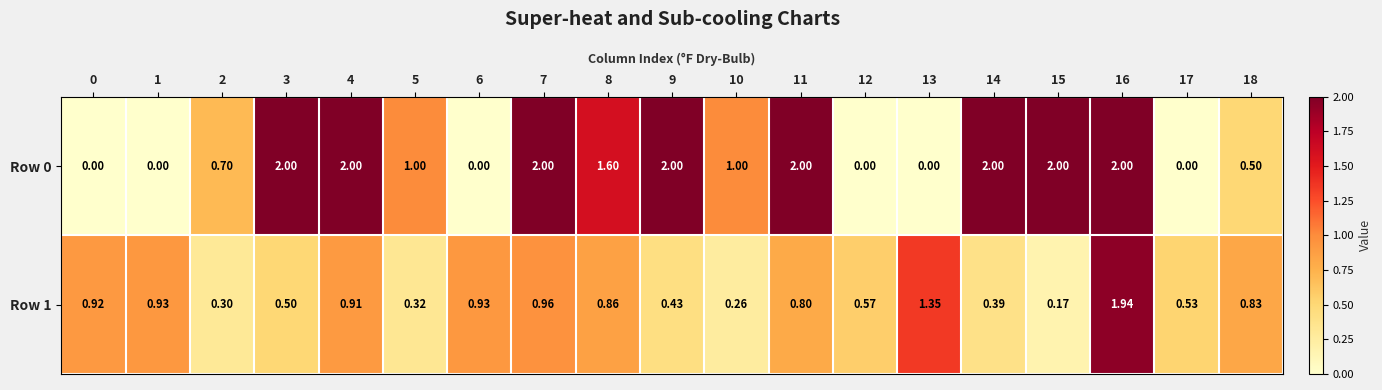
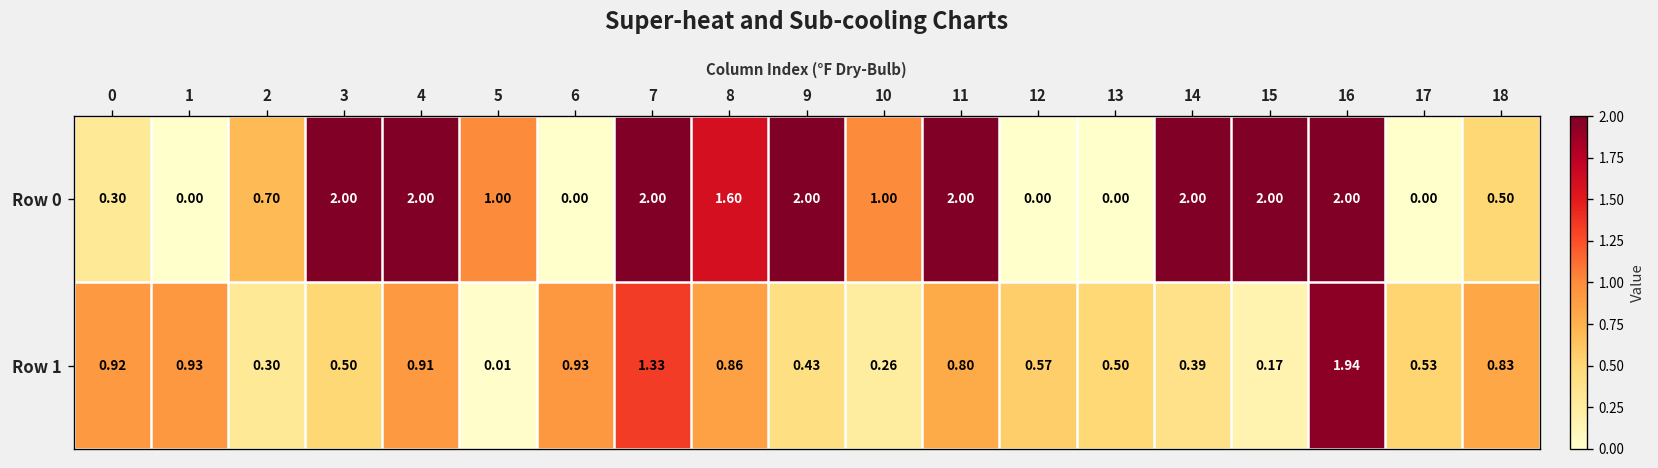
  {
    "Row 0": {
-     "0": 0.00,
+     "0": 0.30,
      "1": 0.00,
      "2": 0.70,
      "3": 2.00,
      "4": 2.00,
      "5": 1.00,
      "6": 0.00,
      "7": 2.00,
      "8": 1.60,
      "9": 2.00,
      "10": 1.00,
      "11": 2.00,
      "12": 0.00,
      "13": 0.00,
      "14": 2.00,
      "15": 2.00,
      "16": 2.00,
      "17": 0.00,
      "18": 0.50
    },
    "Row 1": {
      "0": 0.92,
      "1": 0.93,
      "2": 0.30,
      "3": 0.50,
      "4": 0.91,
-     "5": 0.32,
+     "5": 0.01,
      "6": 0.93,
-     "7": 0.96,
+     "7": 1.33,
      "8": 0.86,
      "9": 0.43,
      "10": 0.26,
      "11": 0.80,
      "12": 0.57,
-     "13": 1.35,
+     "13": 0.50,
      "14": 0.39,
      "15": 0.17,
      "16": 1.94,
      "17": 0.53,
      "18": 0.83
    }
  }
